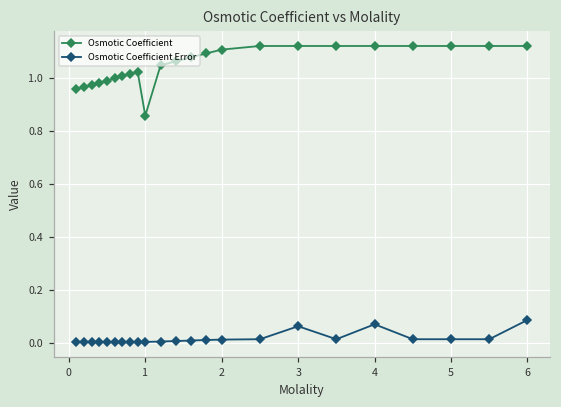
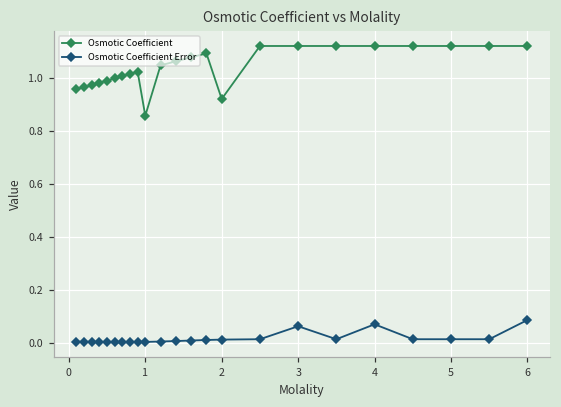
  {
    "Osmotic Coefficient": {
      "1": 0.86,
-     "2": 1.11,
+     "2": 0.92,
      "3": 1.12,
      "4": 1.12,
      "5": 1.12,
      "6": 1.12
    },
    "Osmotic Coefficient Error": {
      "1": 0.01,
      "2": 0.01,
      "3": 0.06,
      "4": 0.07,
      "5": 0.02,
      "6": 0.09
    }
  }
